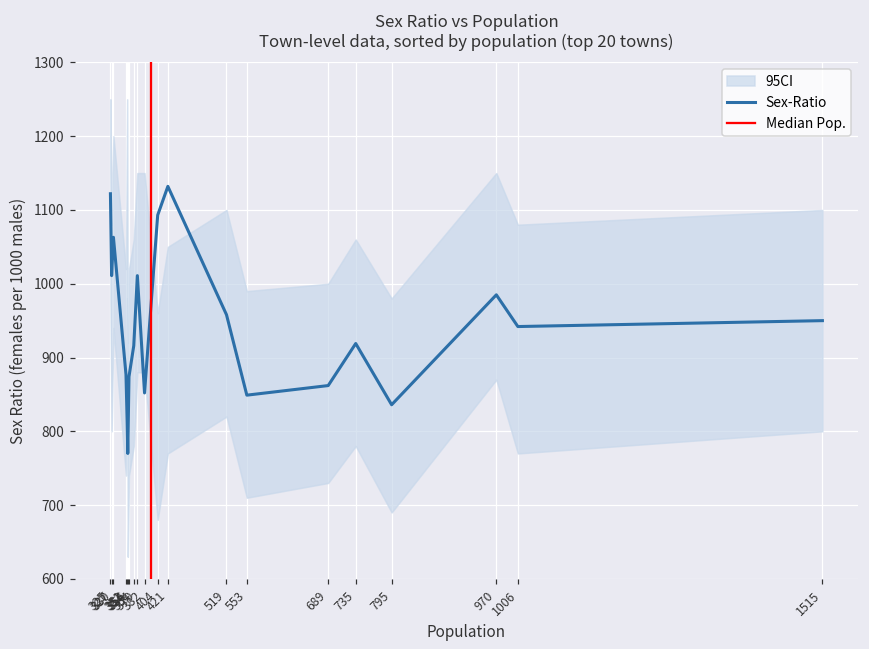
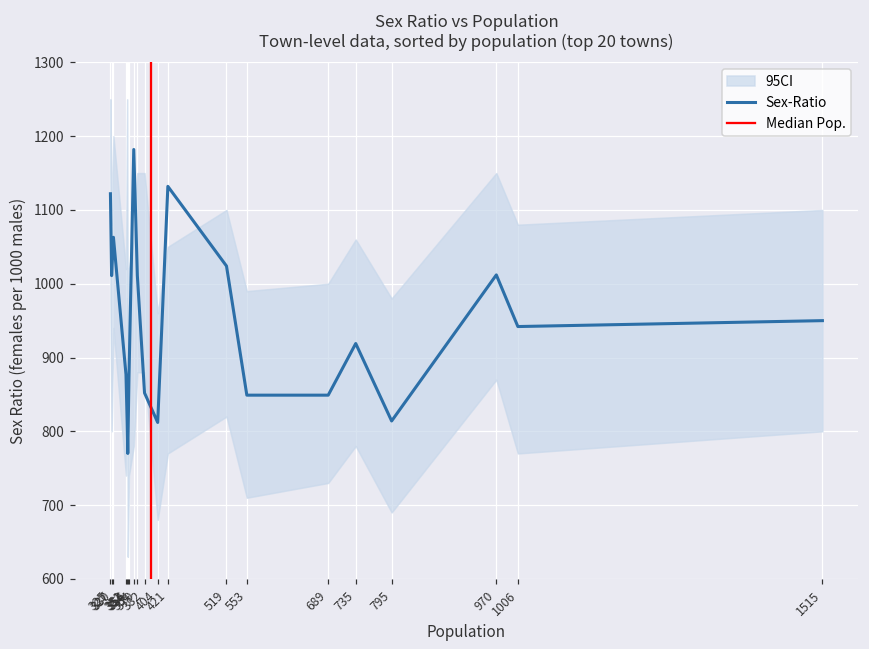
  {
    "Sex-Ratio": {
      "325": 1120,
      "327": 1010,
      "330": 1060,
      "351": 880,
      "353": 810,
      "354": 770,
      "356": 870,
-     "364": 920,
+     "364": 1180,
      "370": 1010,
      "382": 850,
-     "404": 1090,
+     "404": 810,
      "421": 1130,
-     "519": 960,
+     "519": 1020,
      "553": 850,
-     "689": 860,
+     "689": 850,
      "735": 920,
-     "795": 840,
-     "970": 990,
+     "795": 810,
+     "970": 1010,
      "1006": 940,
      "1515": 950
    }
  }
